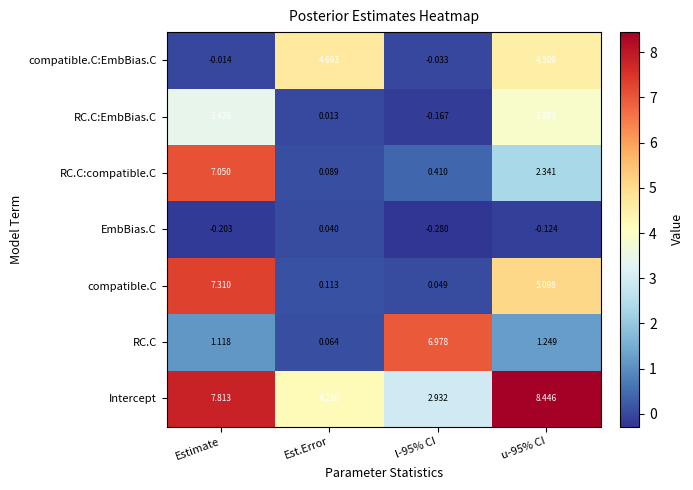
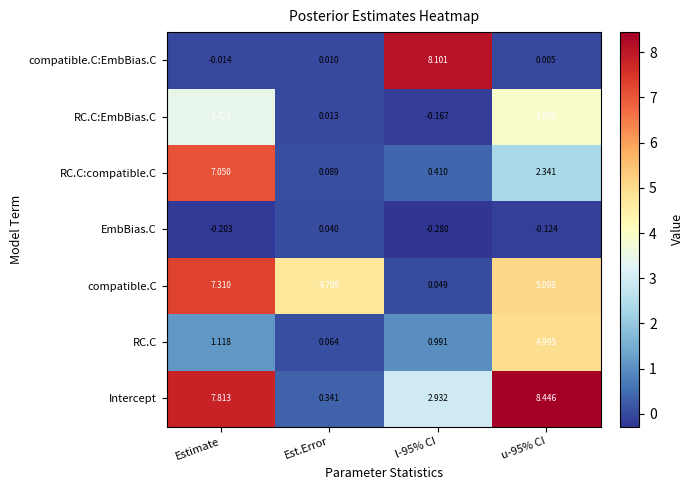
  {
    "compatible.C:EmbBias.C": {
      "Estimate": -0.014,
-     "Est.Error": 4.693,
-     "l-95% CI": -0.033,
-     "u-95% CI": 4.509
+     "Est.Error": 0.010,
+     "l-95% CI": 8.101,
+     "u-95% CI": 0.005
    },
    "RC.C:EmbBias.C": {
      "Est.Error": 0.013,
      "l-95% CI": -0.167,
      "u-95% CI": 3.893
    },
    "RC.C:compatible.C": {
      "Estimate": 7.050,
      "Est.Error": 0.089,
      "l-95% CI": 0.410,
      "u-95% CI": 2.341
    },
    "EmbBias.C": {
      "Estimate": -0.203,
      "Est.Error": 0.040,
      "l-95% CI": -0.280,
      "u-95% CI": -0.124
    },
    "compatible.C": {
      "Estimate": 7.310,
-     "Est.Error": 0.113,
+     "Est.Error": 4.709,
      "l-95% CI": 0.049,
      "u-95% CI": 5.098
    },
    "RC.C": {
      "Estimate": 1.118,
      "Est.Error": 0.064,
-     "l-95% CI": 6.978,
-     "u-95% CI": 1.249
+     "l-95% CI": 0.991,
+     "u-95% CI": 4.995
    },
    "Intercept": {
      "Estimate": 7.813,
-     "Est.Error": 4.210,
+     "Est.Error": 0.341,
      "l-95% CI": 2.932,
      "u-95% CI": 8.446
    }
  }
